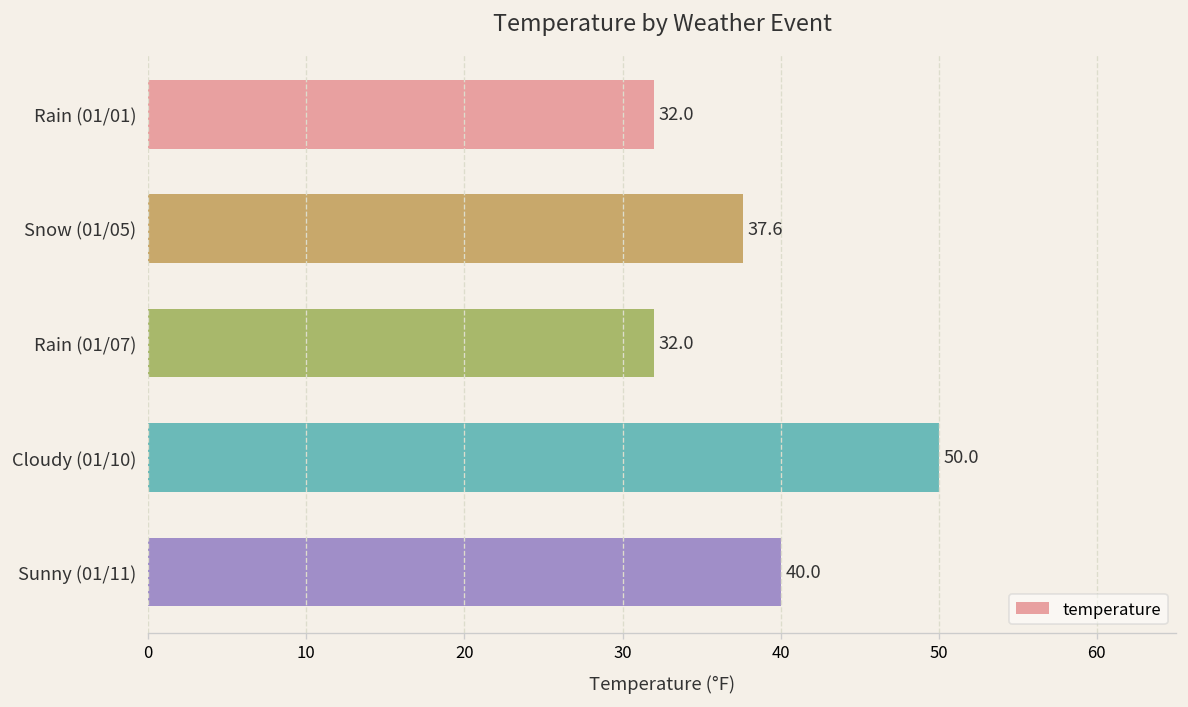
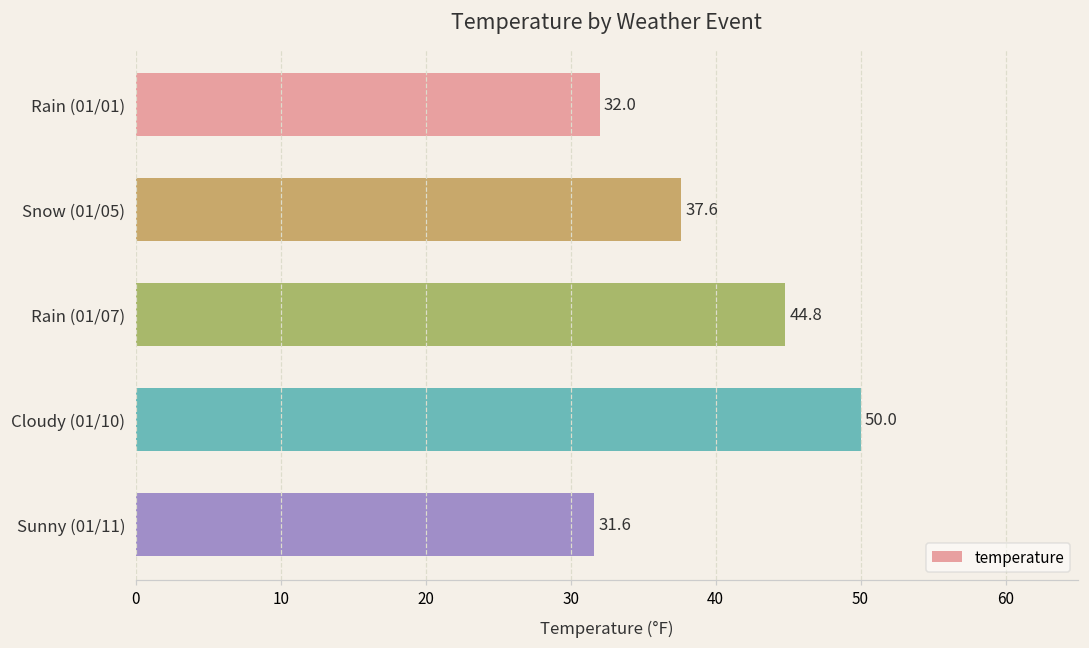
  {
    "Rain (01/01)": 32.0,
    "Snow (01/05)": 37.6,
-   "Rain (01/07)": 32.0,
+   "Rain (01/07)": 44.8,
    "Cloudy (01/10)": 50.0,
-   "Sunny (01/11)": 40.0
+   "Sunny (01/11)": 31.6
  }
